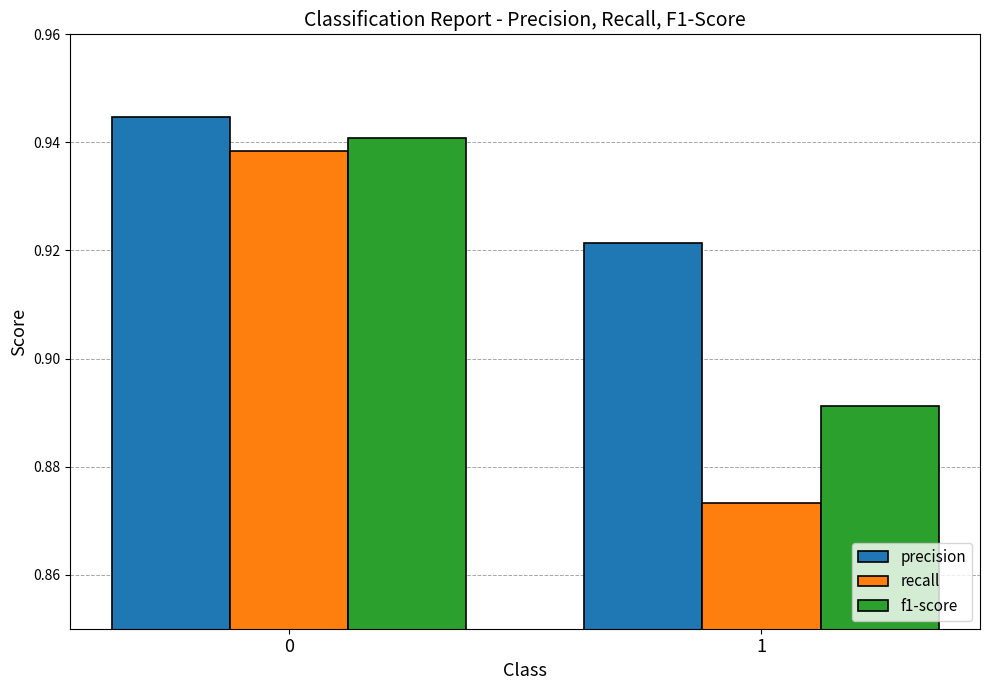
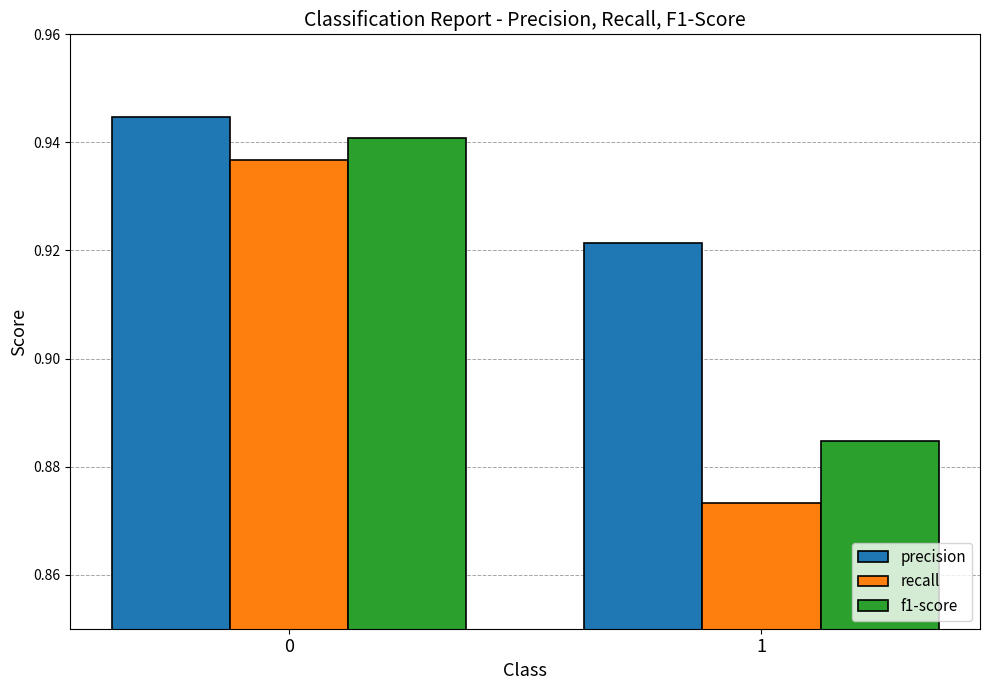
  {
    "precision": {
      "0": 0.945,
      "1": 0.921
    },
    "recall": {
-     "0": 0.938,
+     "0": 0.937,
      "1": 0.873
    },
    "f1-score": {
      "0": 0.941,
-     "1": 0.891
+     "1": 0.885
    }
  }
